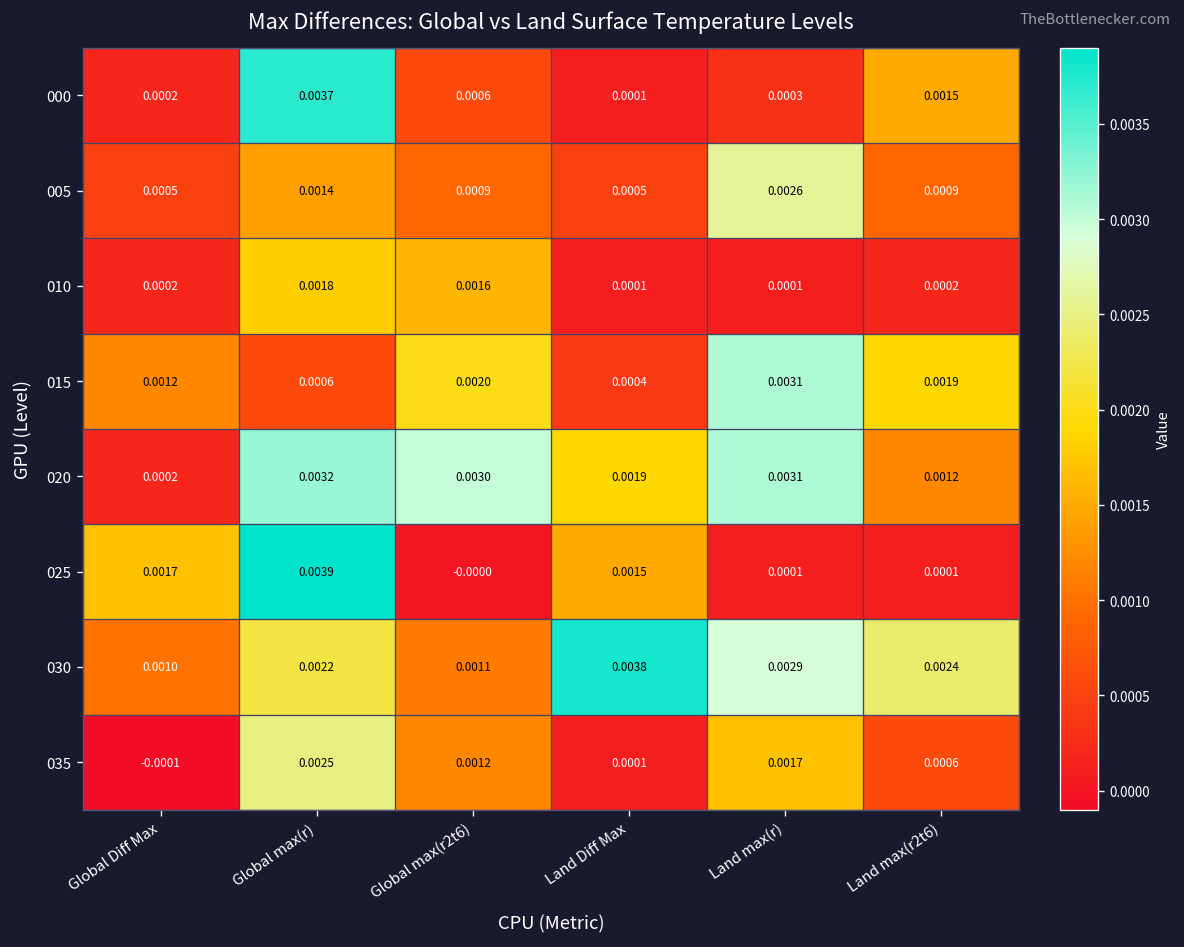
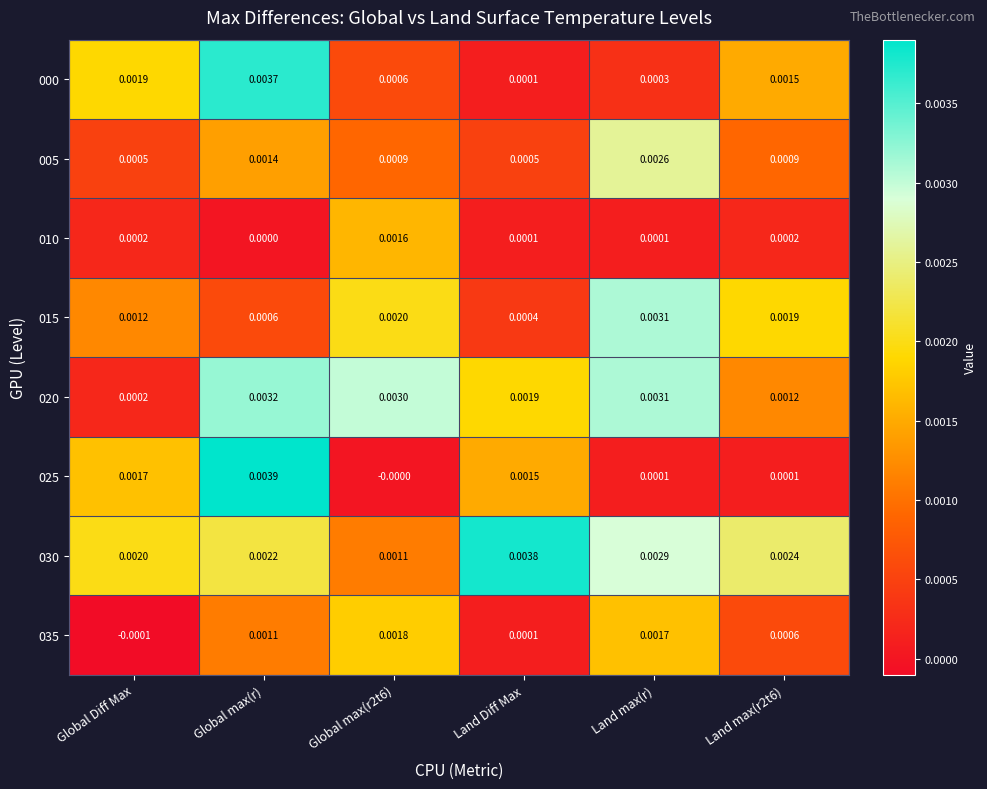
  {
    "000": {
-     "Global Diff Max": 0.0002,
+     "Global Diff Max": 0.0019,
      "Global max(r)": 0.0037,
      "Global max(r2t6)": 0.0006,
      "Land Diff Max": 0.0001,
      "Land max(r)": 0.0003,
      "Land max(r2t6)": 0.0015
    },
    "005": {
      "Global Diff Max": 0.0005,
      "Global max(r)": 0.0014,
      "Global max(r2t6)": 0.0009,
      "Land Diff Max": 0.0005,
      "Land max(r)": 0.0026,
      "Land max(r2t6)": 0.0009
    },
    "010": {
      "Global Diff Max": 0.0002,
-     "Global max(r)": 0.0018,
+     "Global max(r)": 0.0000,
      "Global max(r2t6)": 0.0016,
      "Land Diff Max": 0.0001,
      "Land max(r)": 0.0001,
      "Land max(r2t6)": 0.0002
    },
    "015": {
      "Global Diff Max": 0.0012,
      "Global max(r)": 0.0006,
      "Global max(r2t6)": 0.0020,
      "Land Diff Max": 0.0004,
      "Land max(r)": 0.0031,
      "Land max(r2t6)": 0.0019
    },
    "020": {
      "Global Diff Max": 0.0002,
      "Global max(r)": 0.0032,
      "Global max(r2t6)": 0.0030,
      "Land Diff Max": 0.0019,
      "Land max(r)": 0.0031,
      "Land max(r2t6)": 0.0012
    },
    "025": {
      "Global Diff Max": 0.0017,
      "Global max(r)": 0.0039,
      "Global max(r2t6)": -0.0000,
      "Land Diff Max": 0.0015,
      "Land max(r)": 0.0001,
      "Land max(r2t6)": 0.0001
    },
    "030": {
-     "Global Diff Max": 0.0010,
+     "Global Diff Max": 0.0020,
      "Global max(r)": 0.0022,
      "Global max(r2t6)": 0.0011,
      "Land Diff Max": 0.0038,
      "Land max(r)": 0.0029,
      "Land max(r2t6)": 0.0024
    },
    "035": {
      "Global Diff Max": -0.0001,
-     "Global max(r)": 0.0025,
-     "Global max(r2t6)": 0.0012,
+     "Global max(r)": 0.0011,
+     "Global max(r2t6)": 0.0018,
      "Land Diff Max": 0.0001,
      "Land max(r)": 0.0017,
      "Land max(r2t6)": 0.0006
    }
  }
